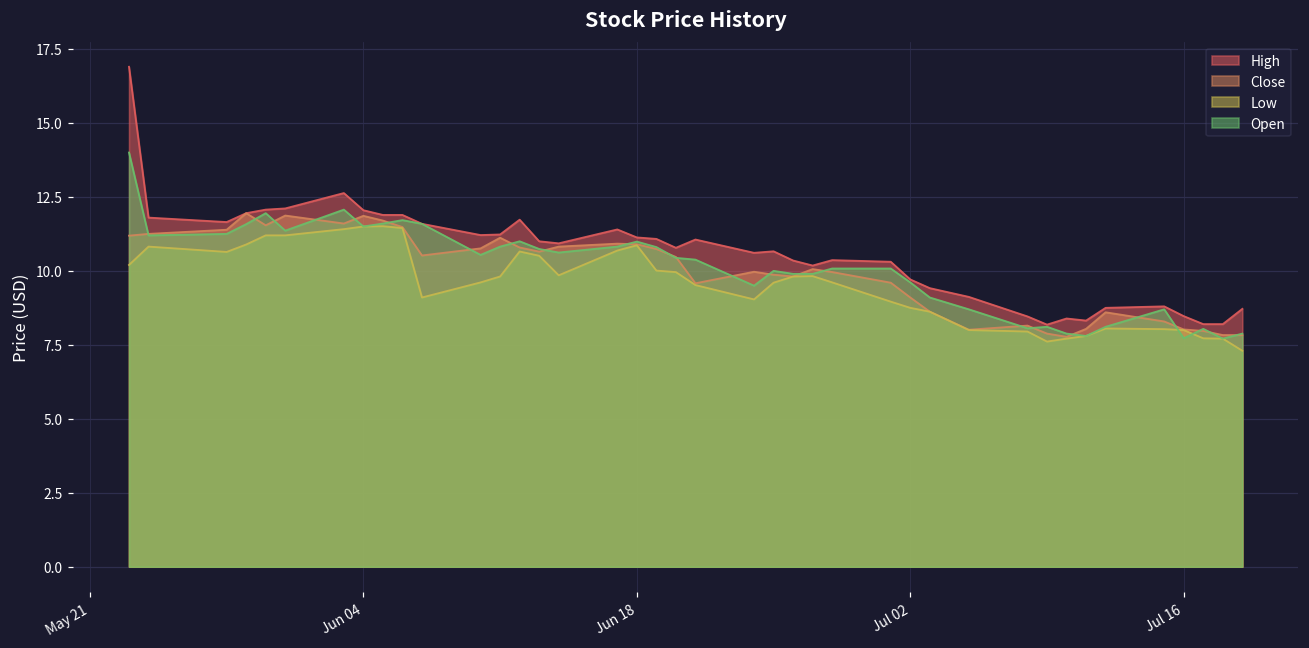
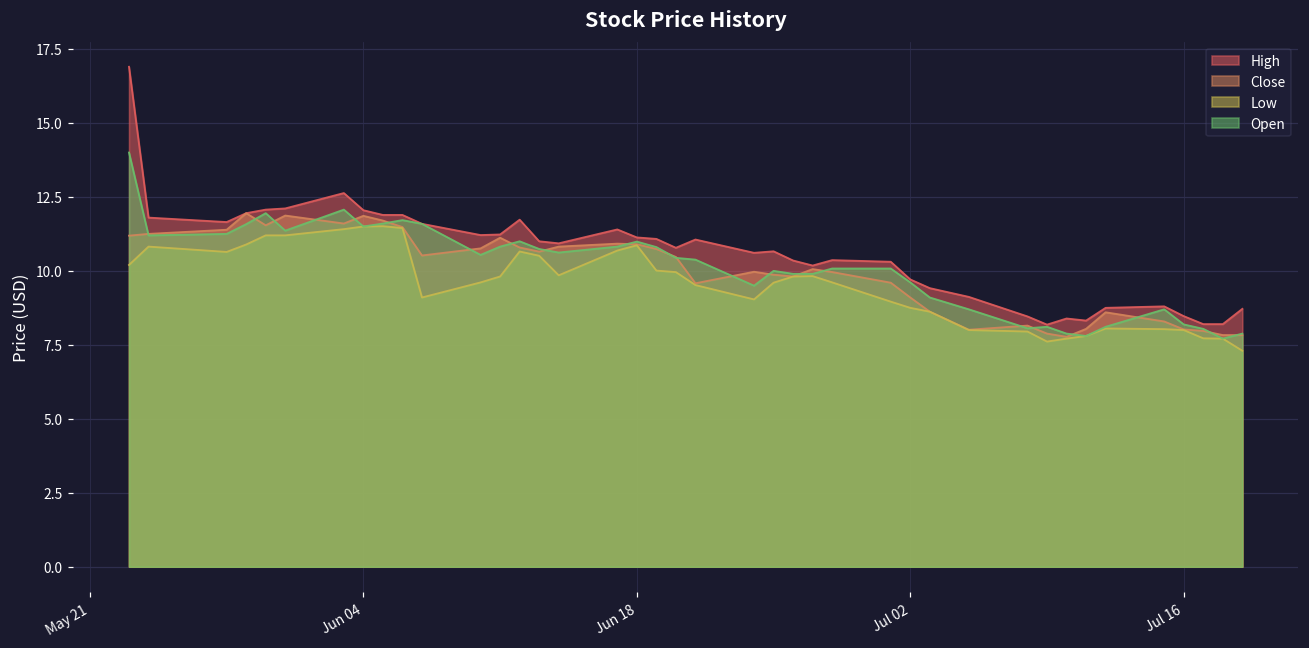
  {
    "Open": {
      "Jul 02": 9.6,
-     "Jul 16": 7.7
+     "Jul 16": 8.2
    }
  }
